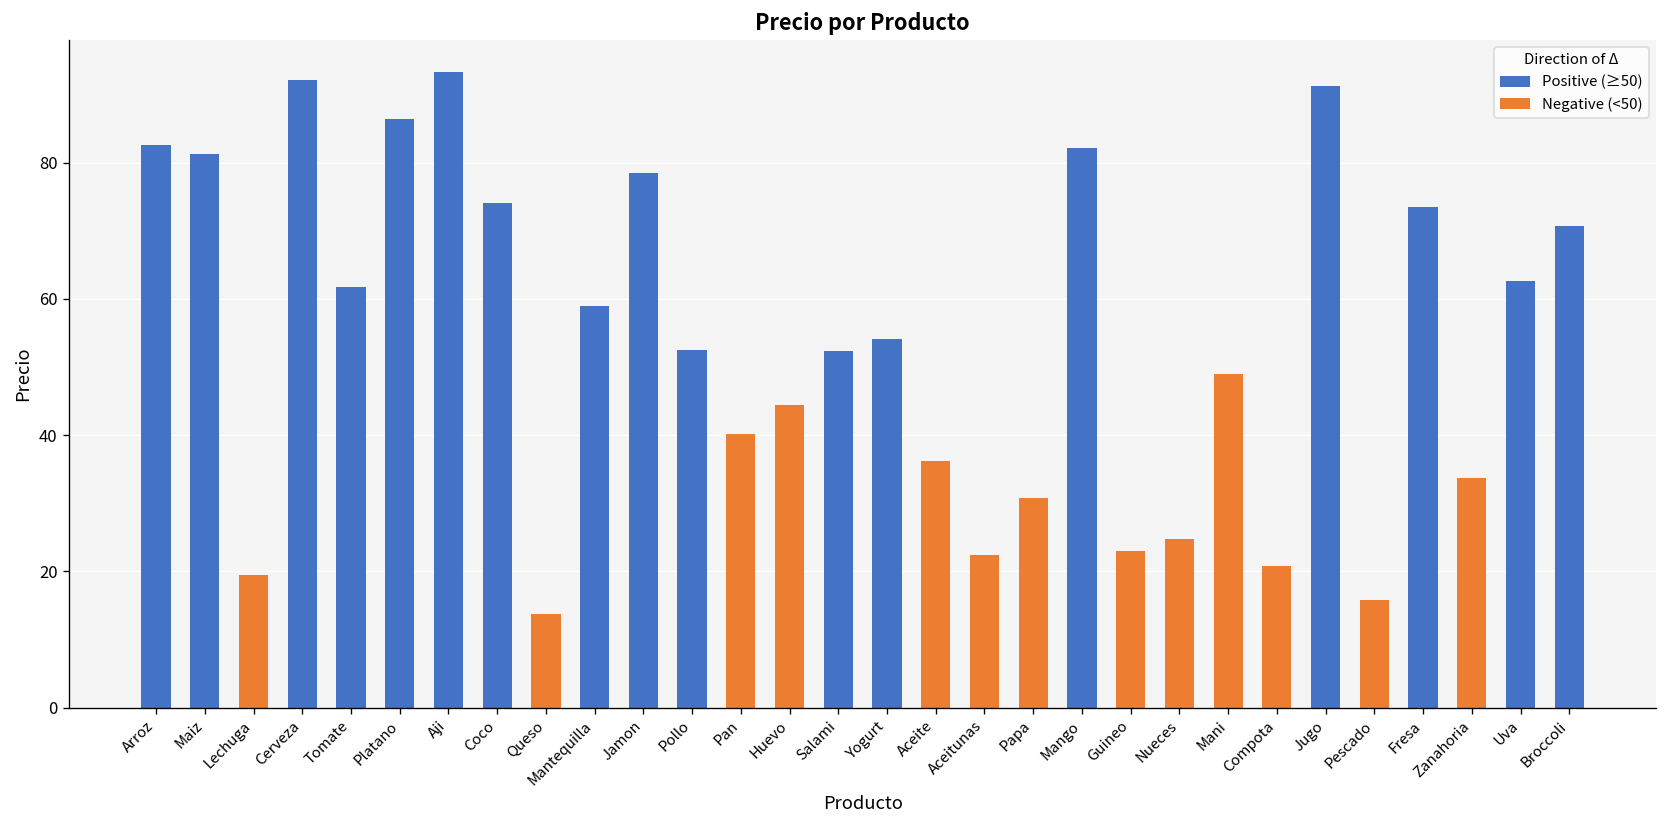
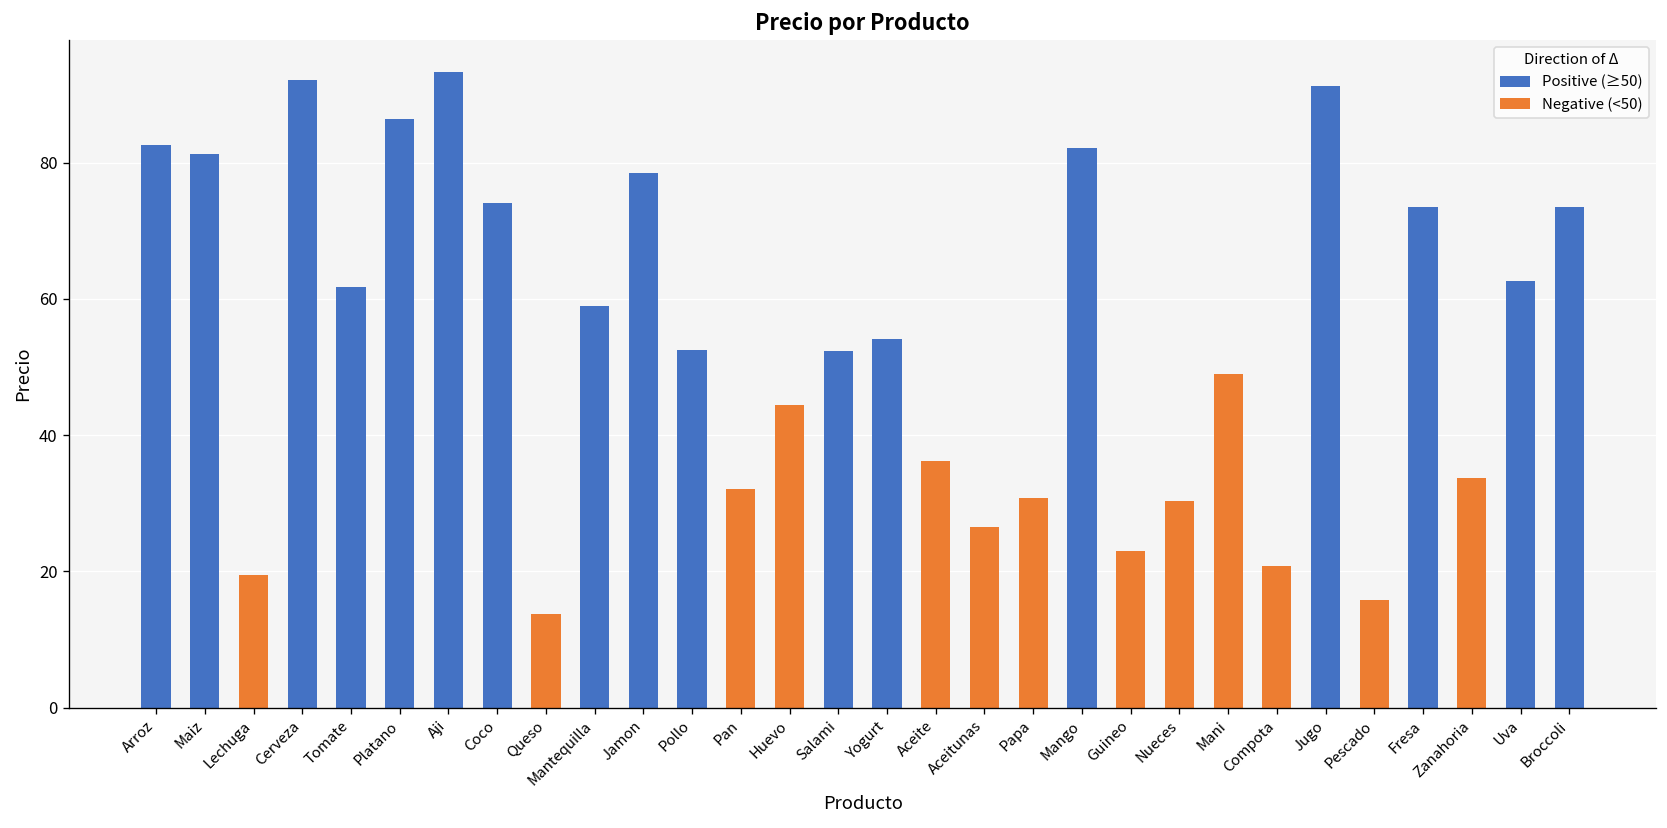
  {
    "Positive (≥50)": {
      "Arroz": 83,
      "Maiz": 81,
      "Lechuga": 0,
      "Cerveza": 92,
      "Tomate": 62,
      "Platano": 86,
      "Aji": 93,
      "Coco": 74,
      "Queso": 0,
      "Mantequilla": 59,
      "Jamon": 78,
      "Pollo": 52,
      "Pan": 0,
      "Huevo": 0,
      "Salami": 52,
      "Yogurt": 54,
      "Aceite": 0,
      "Aceitunas": 0,
      "Papa": 0,
      "Mango": 82,
      "Guineo": 0,
      "Nueces": 0,
      "Mani": 0,
      "Compota": 0,
      "Jugo": 91,
      "Pescado": 0,
      "Fresa": 74,
      "Zanahoria": 0,
      "Uva": 63,
-     "Broccoli": 71
+     "Broccoli": 74
    },
    "Negative (<50)": {
      "Arroz": 0,
      "Maiz": 0,
      "Lechuga": 19,
      "Cerveza": 0,
      "Tomate": 0,
      "Platano": 0,
      "Aji": 0,
      "Coco": 0,
      "Queso": 14,
      "Mantequilla": 0,
      "Jamon": 0,
      "Pollo": 0,
-     "Pan": 40,
+     "Pan": 32,
      "Huevo": 44,
      "Salami": 0,
      "Yogurt": 0,
      "Aceite": 36,
-     "Aceitunas": 22,
+     "Aceitunas": 27,
      "Papa": 31,
      "Mango": 0,
      "Guineo": 23,
-     "Nueces": 25,
+     "Nueces": 30,
      "Mani": 49,
      "Compota": 21,
      "Jugo": 0,
      "Pescado": 16,
      "Fresa": 0,
      "Zanahoria": 34,
      "Uva": 0,
      "Broccoli": 0
    }
  }
